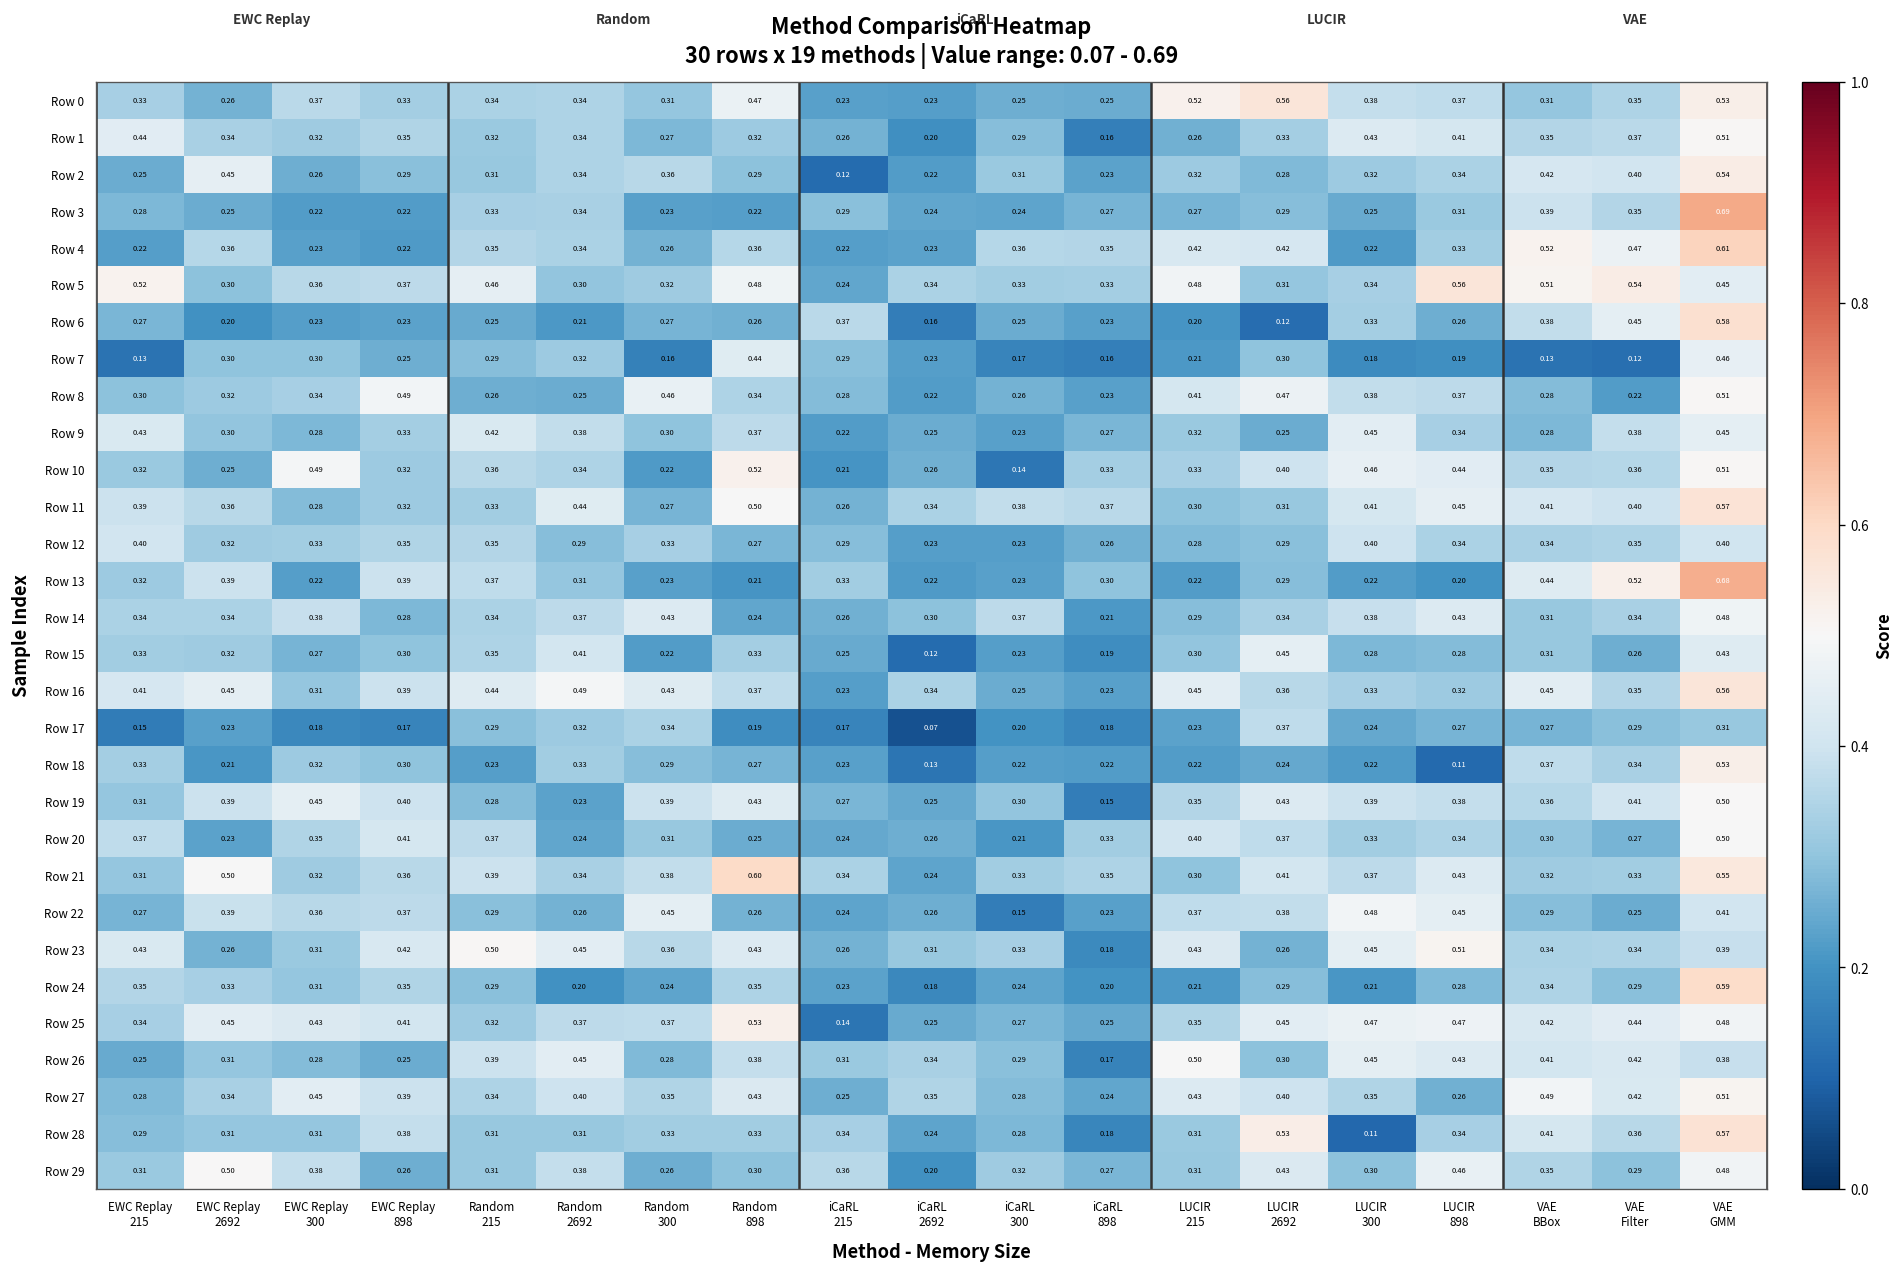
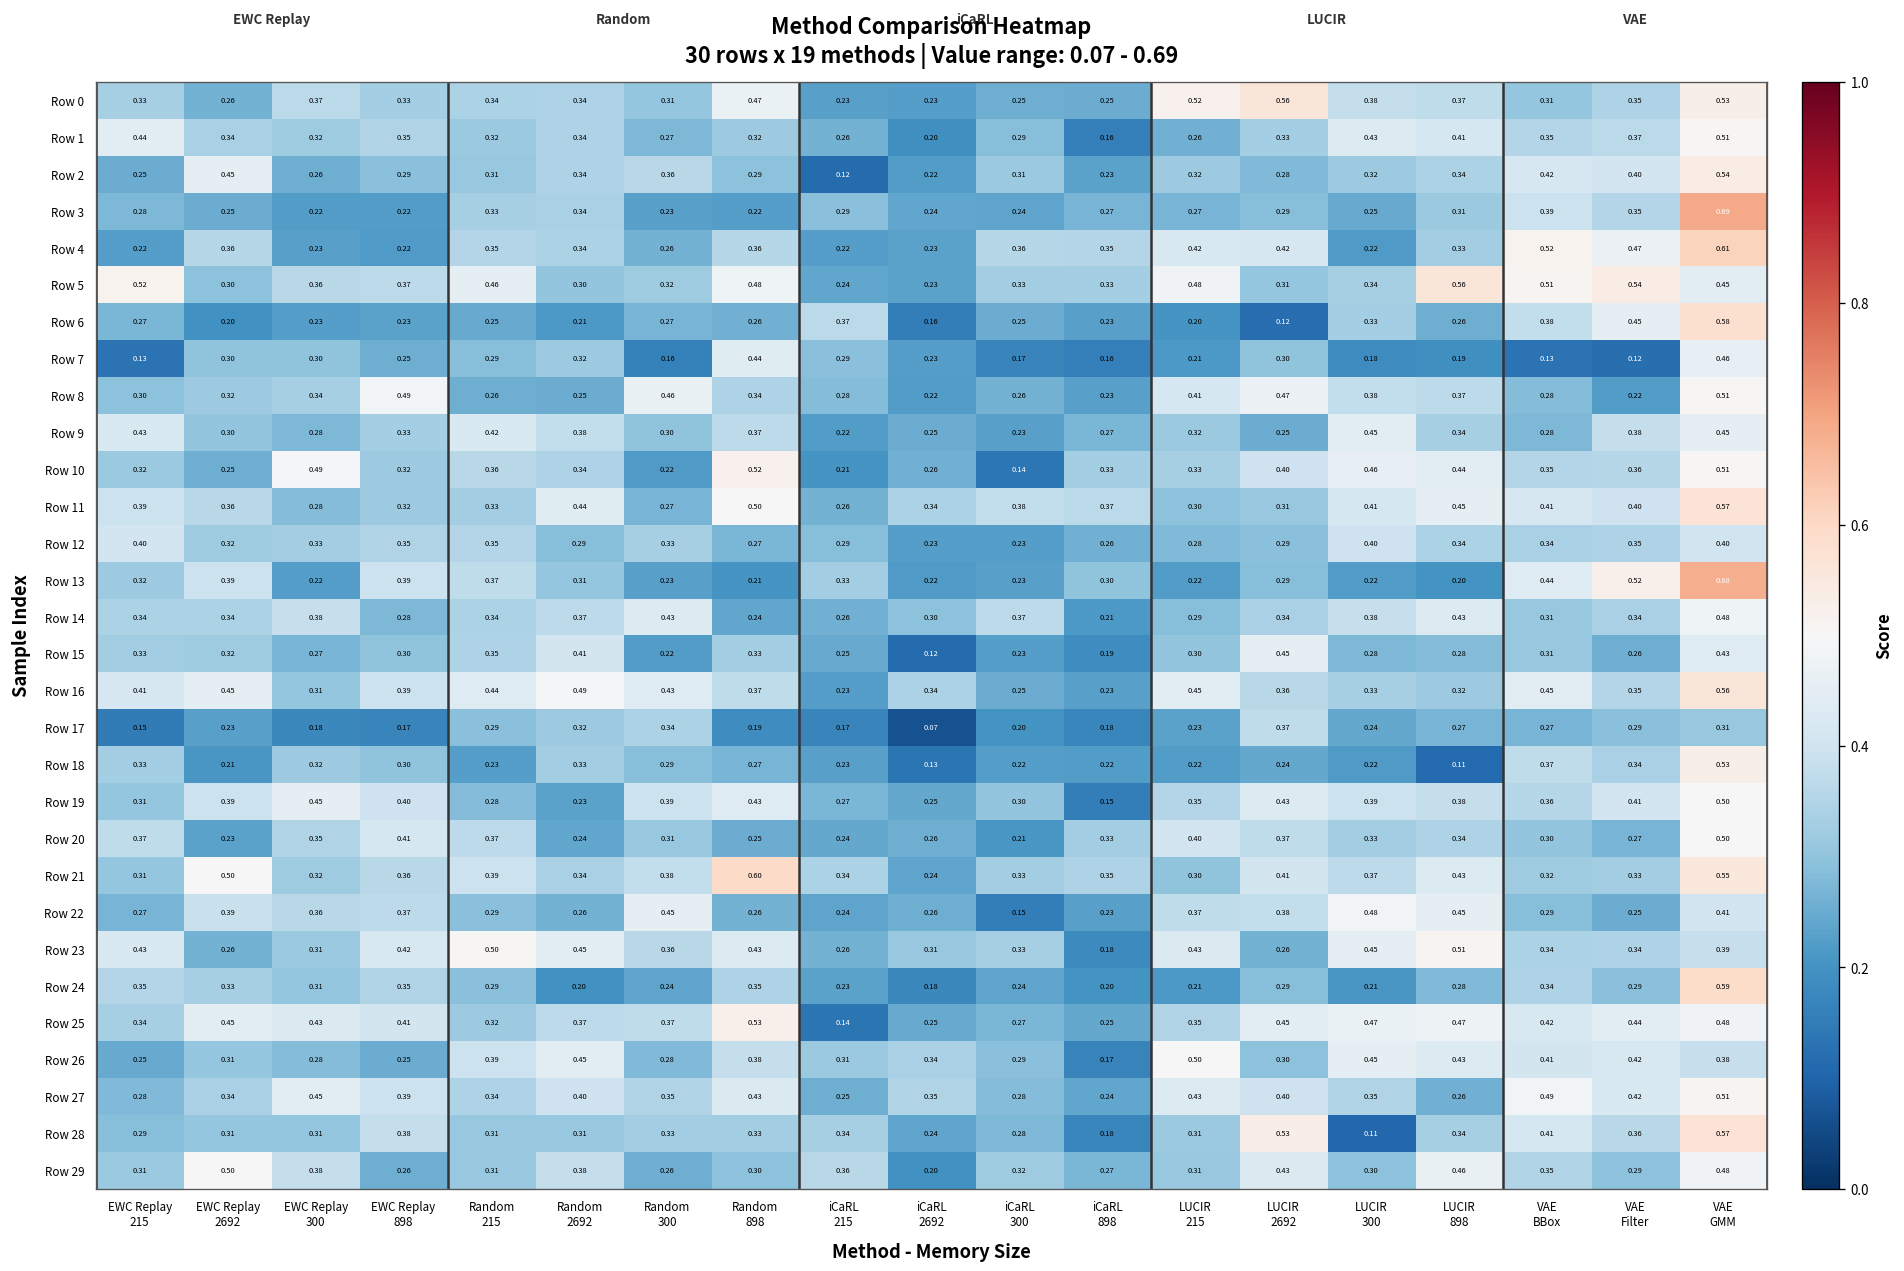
  {
    "Row 5": {
      "EWC Replay 215": 0.52,
      "EWC Replay 2692": 0.30,
      "EWC Replay 300": 0.36,
      "EWC Replay 898": 0.37,
      "Random 215": 0.46,
      "Random 2692": 0.30,
      "Random 300": 0.32,
      "Random 898": 0.48,
      "iCaRL 215": 0.24,
-     "iCaRL 2692": 0.34,
+     "iCaRL 2692": 0.23,
      "iCaRL 300": 0.33,
      "iCaRL 898": 0.33,
      "LUCIR 215": 0.48,
      "LUCIR 2692": 0.31,
      "LUCIR 300": 0.34,
      "LUCIR 898": 0.56,
      "VAE BBox": 0.51,
      "VAE Filter": 0.54,
      "VAE GMM": 0.45
    }
  }
